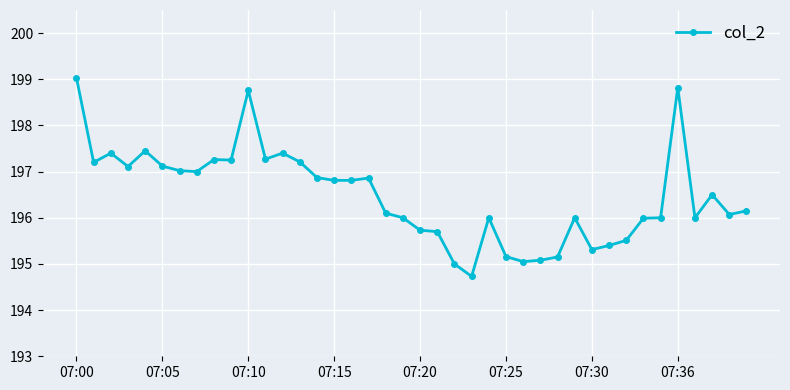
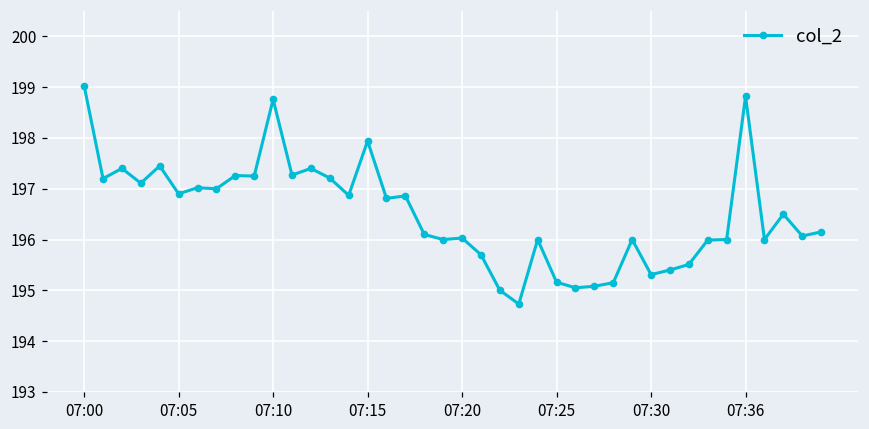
  {
    "07:00": 199.0,
-   "07:05": 197.1,
+   "07:05": 196.9,
    "07:10": 198.8,
-   "07:15": 196.8,
-   "07:20": 195.7,
+   "07:15": 197.9,
+   "07:20": 196.0,
    "07:25": 195.2,
    "07:30": 195.3,
    "07:36": 198.8
  }
